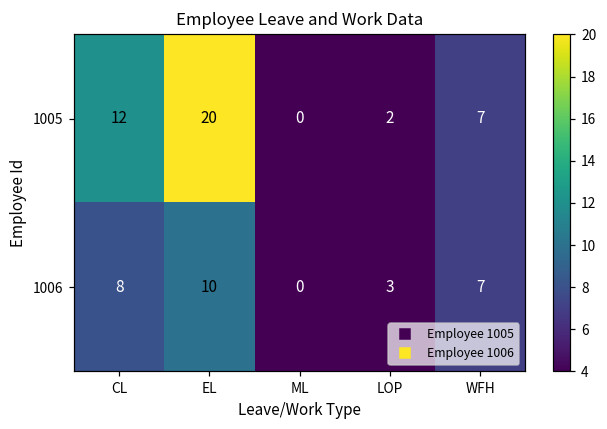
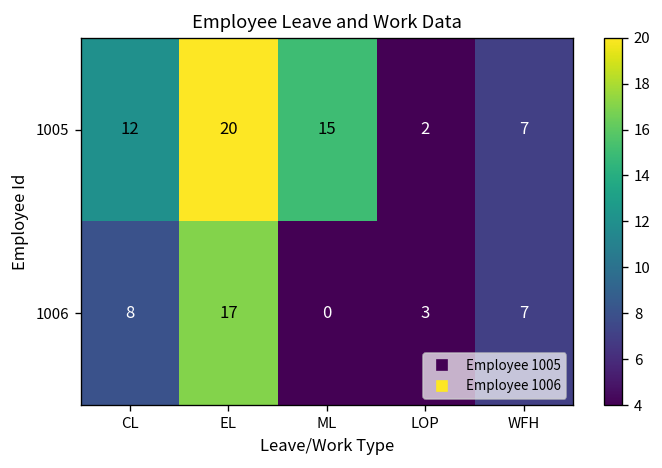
  {
    "1005": {
      "CL": 12,
      "EL": 20,
-     "ML": 0,
+     "ML": 15,
      "LOP": 2,
      "WFH": 7
    },
    "1006": {
      "CL": 8,
-     "EL": 10,
+     "EL": 17,
      "ML": 0,
      "LOP": 3,
      "WFH": 7
    }
  }
